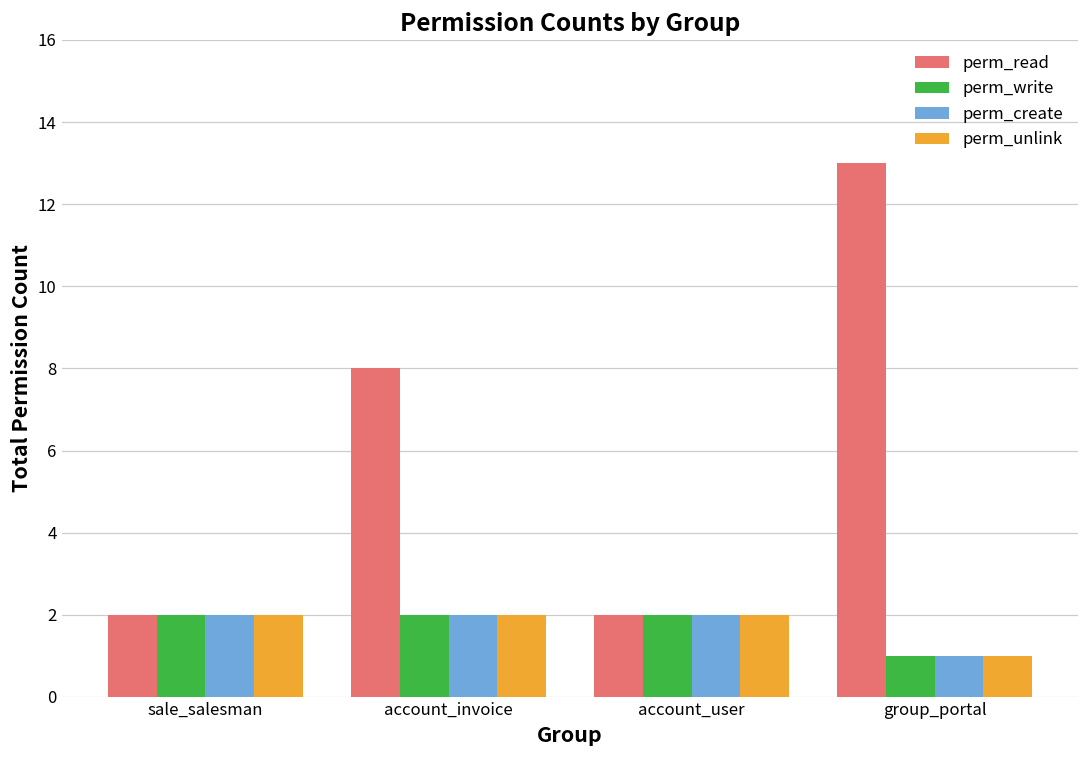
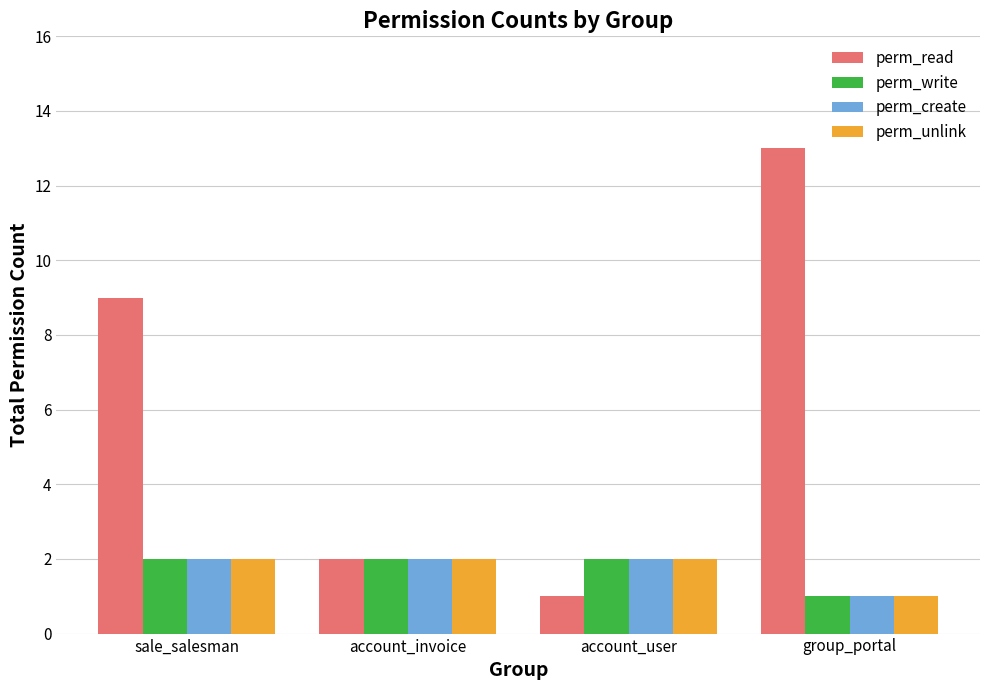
  {
    "perm_read": {
-     "sale_salesman": 2,
-     "account_invoice": 8,
-     "account_user": 2,
+     "sale_salesman": 9,
+     "account_invoice": 2,
+     "account_user": 1,
      "group_portal": 13
    },
    "perm_write": {
      "sale_salesman": 2,
      "account_invoice": 2,
      "account_user": 2,
      "group_portal": 1
    },
    "perm_create": {
      "sale_salesman": 2,
      "account_invoice": 2,
      "account_user": 2,
      "group_portal": 1
    },
    "perm_unlink": {
      "sale_salesman": 2,
      "account_invoice": 2,
      "account_user": 2,
      "group_portal": 1
    }
  }
